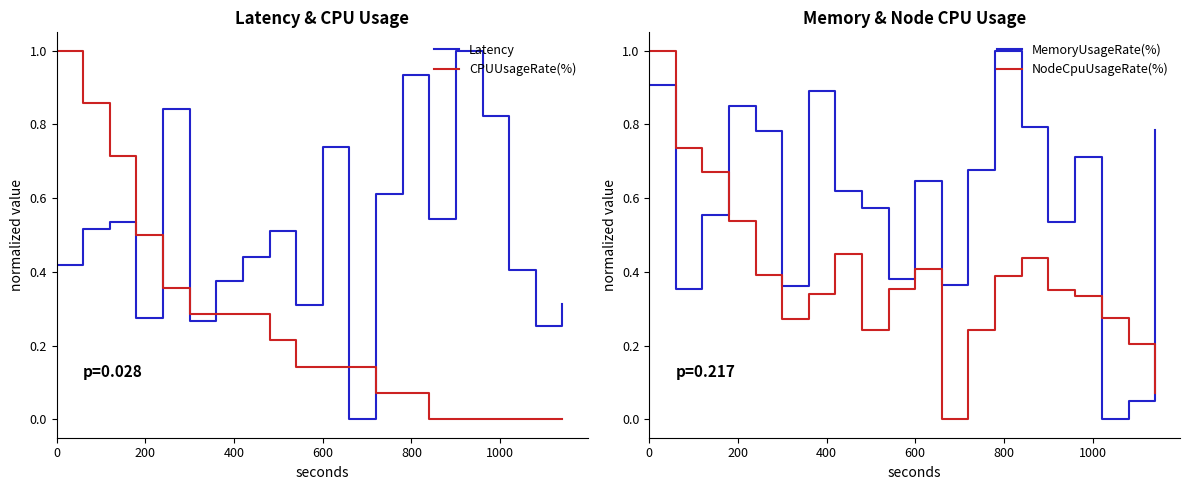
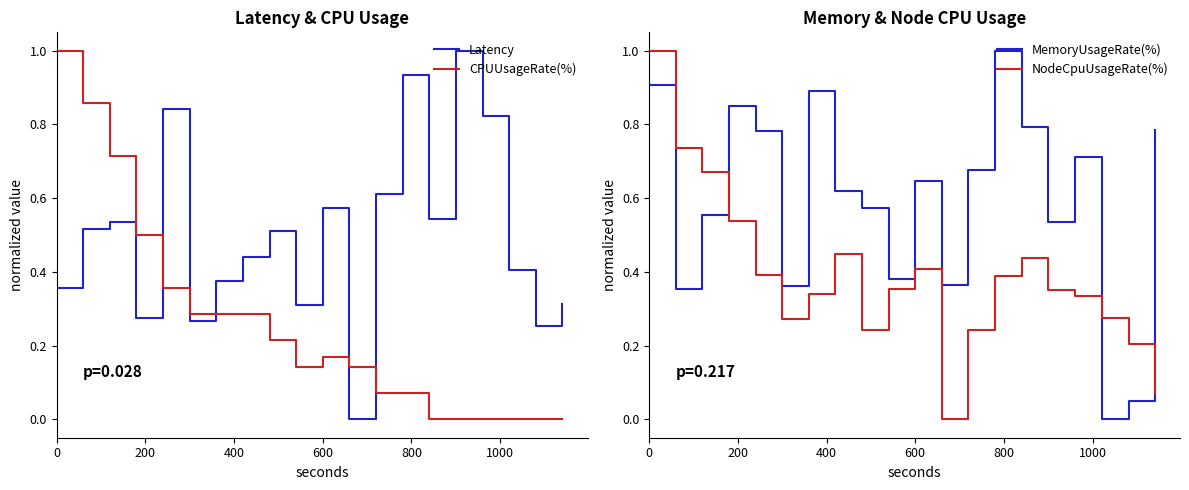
  {
    "Latency & CPU Usage": {
      "Latency": {
-       "0": 0.42,
-       "600": 0.74
+       "0": 0.36,
+       "600": 0.57
      },
      "CPUUsageRate(%)": {
        "0": 1.00,
-       "600": 0.14
+       "600": 0.17
      }
    },
    "Memory & Node CPU Usage": {
      "MemoryUsageRate(%)": {
        "0": 0.91,
        "600": 0.65
      },
      "NodeCpuUsageRate(%)": {
        "0": 1.00,
        "600": 0.41
      }
    }
  }
